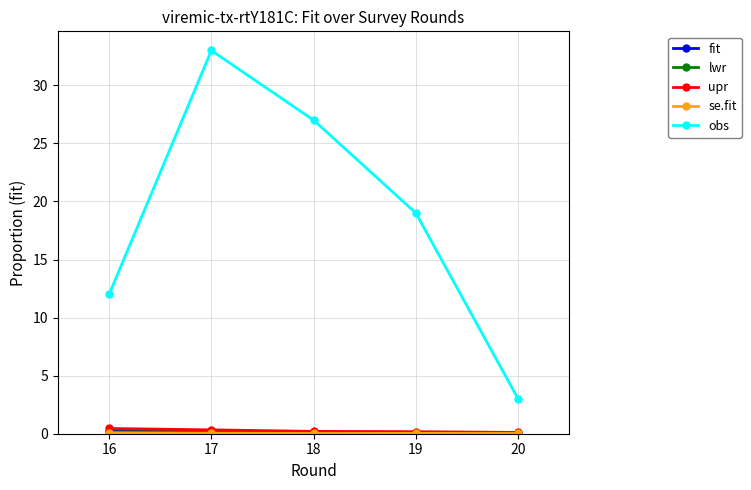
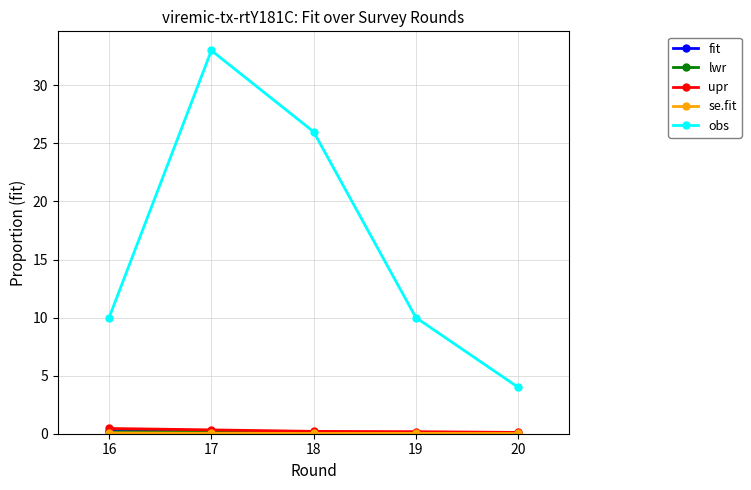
  {
    "obs": {
-     "16": 12,
+     "16": 10,
      "17": 33,
-     "18": 27,
-     "19": 19,
-     "20": 3
+     "18": 26,
+     "19": 10,
+     "20": 4
    }
  }
